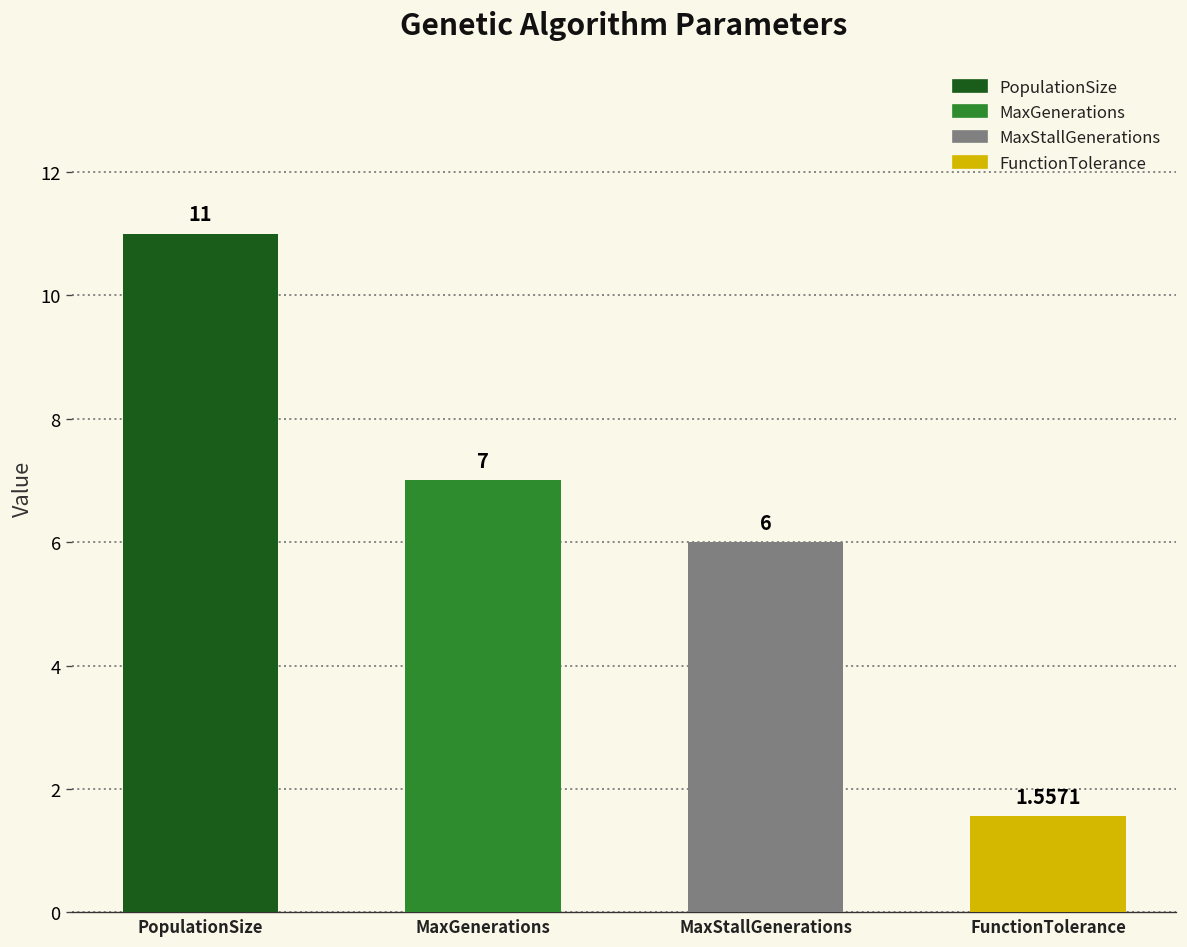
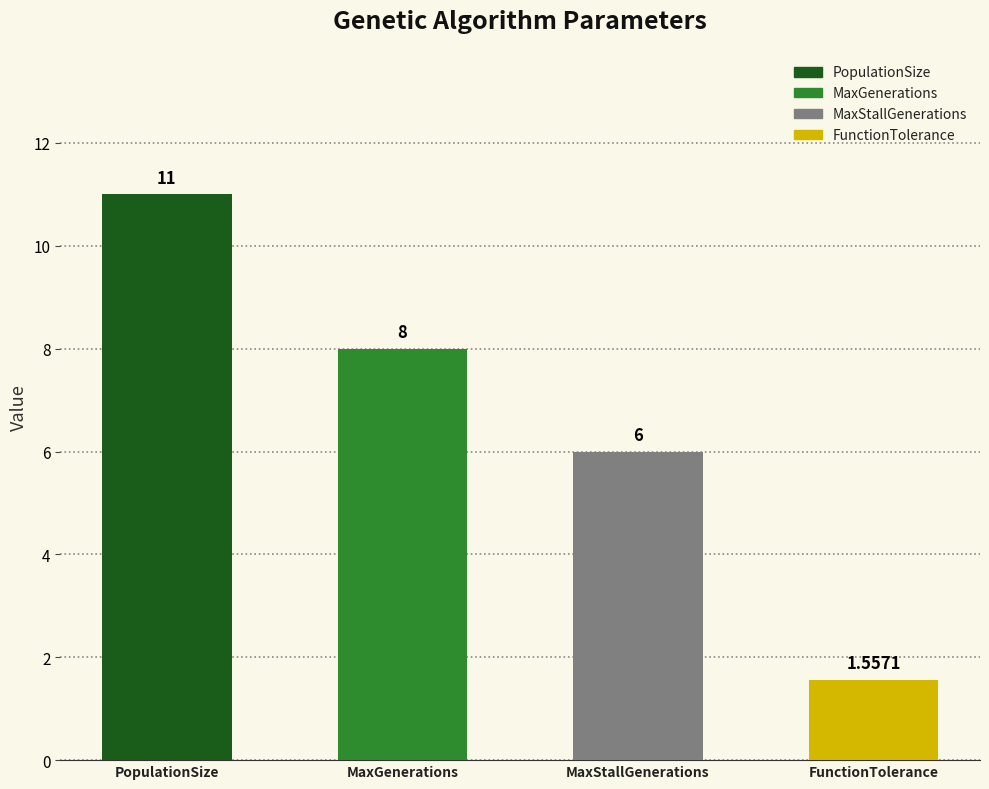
  {
    "PopulationSize": 11,
-   "MaxGenerations": 7,
+   "MaxGenerations": 8,
    "MaxStallGenerations": 6,
    "FunctionTolerance": 1.5571
  }
